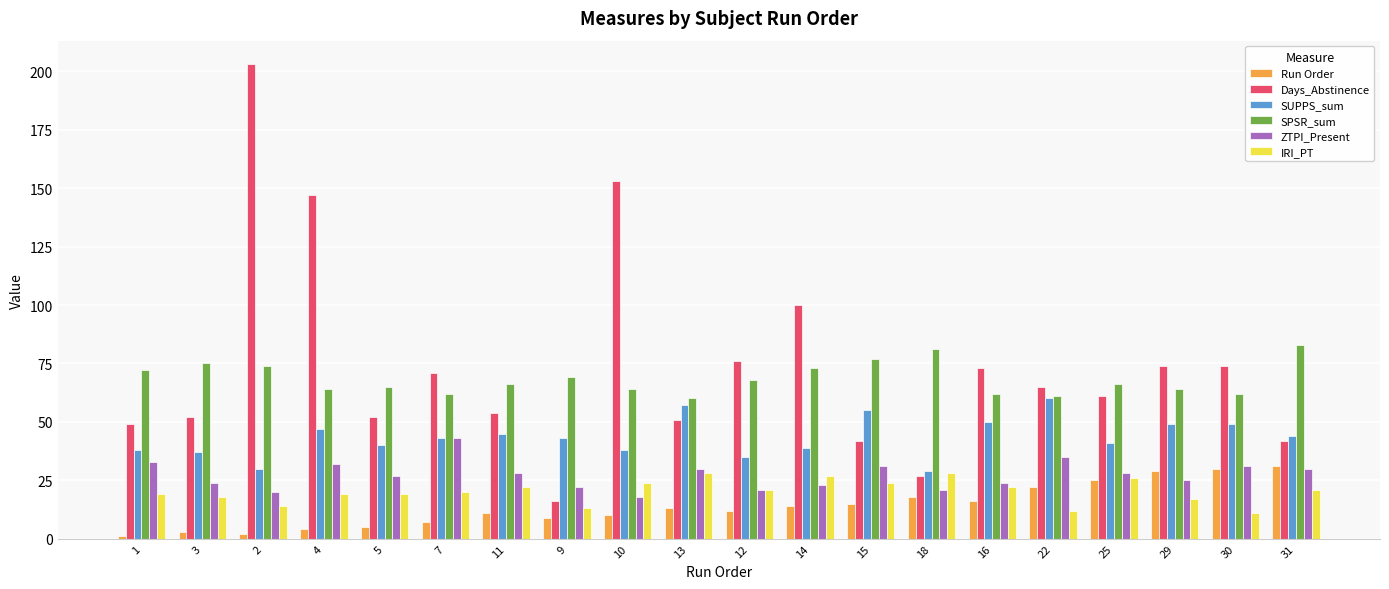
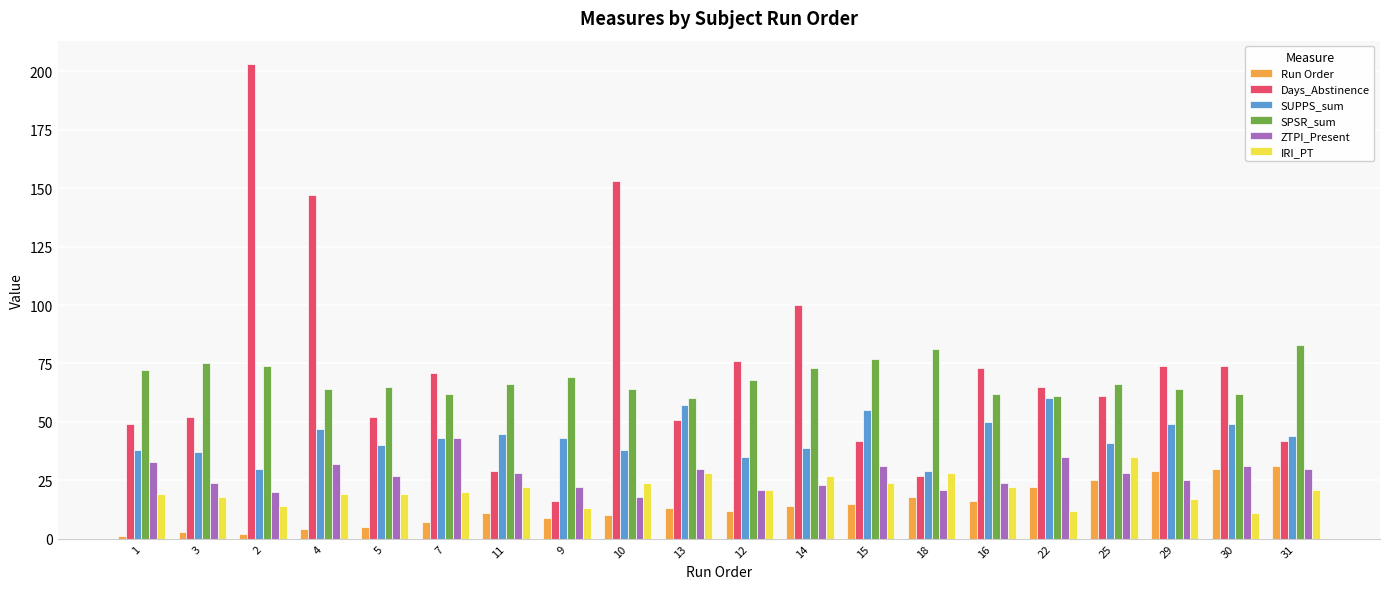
  {
    "Run Order": {
      "3": 3,
      "2": 2,
      "4": 4,
      "5": 5,
      "7": 7,
      "11": 11,
      "9": 9,
      "10": 10,
      "13": 13,
      "12": 12,
      "14": 14,
      "15": 15,
      "18": 18,
      "16": 16,
      "22": 22,
      "25": 25,
      "29": 29,
      "30": 30,
      "31": 31
    },
    "Days_Abstinence": {
      "1": 49,
      "3": 52,
      "2": 203,
      "4": 147,
      "5": 52,
      "7": 71,
-     "11": 54,
+     "11": 29,
      "9": 16,
      "10": 153,
      "13": 51,
      "12": 76,
      "14": 100,
      "15": 42,
      "18": 27,
      "16": 73,
      "22": 65,
      "25": 61,
      "29": 74,
      "30": 74,
      "31": 42
    },
    "SUPPS_sum": {
      "1": 38,
      "3": 37,
      "2": 30,
      "4": 47,
      "5": 40,
      "7": 43,
      "11": 45,
      "9": 43,
      "10": 38,
      "13": 57,
      "12": 35,
      "14": 39,
      "15": 55,
      "18": 29,
      "16": 50,
      "22": 60,
      "25": 41,
      "29": 49,
      "30": 49,
      "31": 44
    },
    "SPSR_sum": {
      "1": 72,
      "3": 75,
      "2": 74,
      "4": 64,
      "5": 65,
      "7": 62,
      "11": 66,
      "9": 69,
      "10": 64,
      "13": 60,
      "12": 68,
      "14": 73,
      "15": 77,
      "18": 81,
      "16": 62,
      "22": 61,
      "25": 66,
      "29": 64,
      "30": 62,
      "31": 83
    },
    "ZTPI_Present": {
      "1": 33,
      "3": 24,
      "2": 20,
      "4": 32,
      "5": 27,
      "7": 43,
      "11": 28,
      "9": 22,
      "10": 18,
      "13": 30,
      "12": 21,
      "14": 23,
      "15": 31,
      "18": 21,
      "16": 24,
      "22": 35,
      "25": 28,
      "29": 25,
      "30": 31,
      "31": 30
    },
    "IRI_PT": {
      "1": 19,
      "3": 18,
      "2": 14,
      "4": 19,
      "5": 19,
      "7": 20,
      "11": 22,
      "9": 13,
      "10": 24,
      "13": 28,
      "12": 21,
      "14": 27,
      "15": 24,
      "18": 28,
      "16": 22,
      "22": 12,
-     "25": 26,
+     "25": 35,
      "29": 17,
      "30": 11,
      "31": 21
    }
  }
